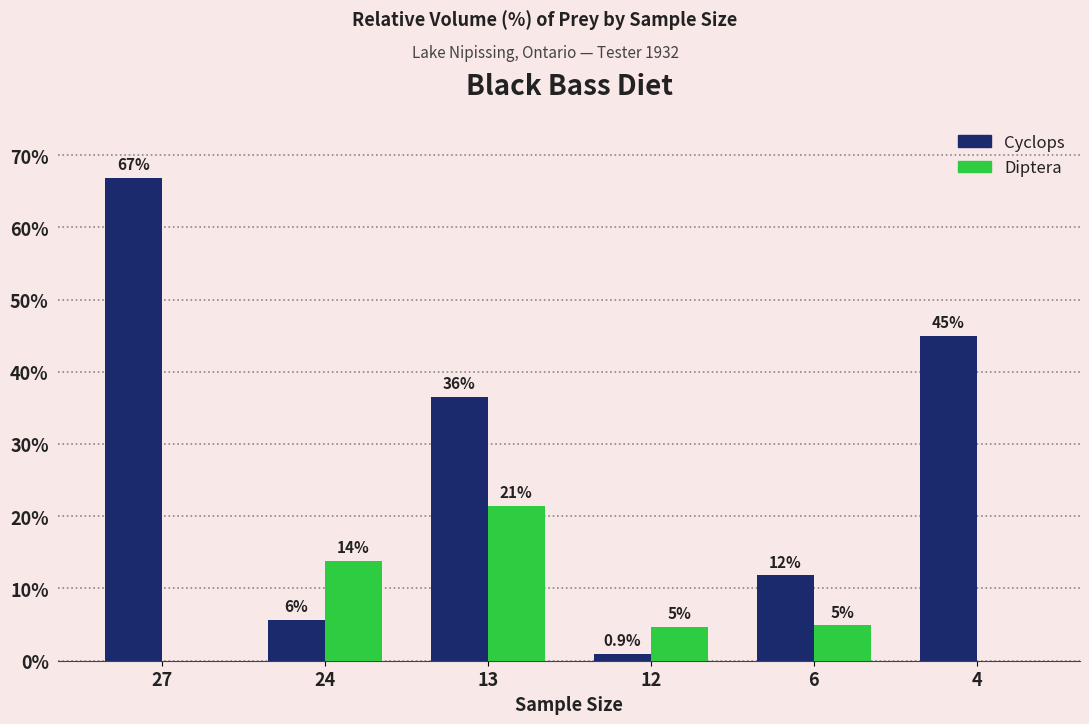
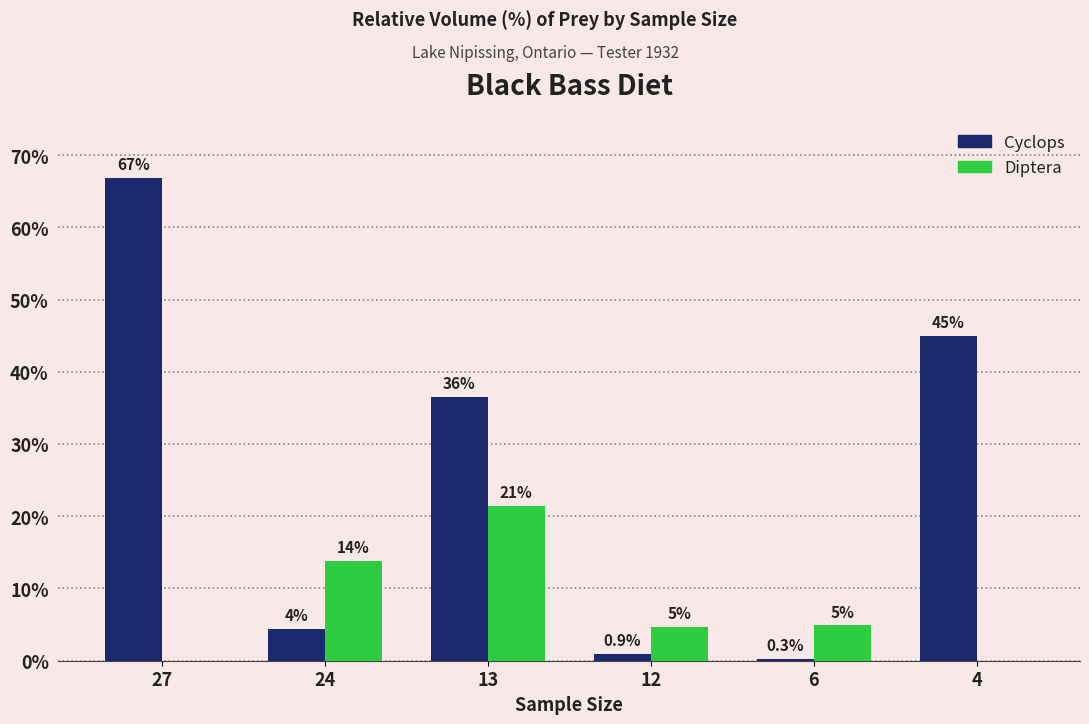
  {
    "Cyclops": {
      "27": "67%",
-     "24": "6%",
+     "24": "4%",
      "13": "36%",
      "12": "0.9%",
-     "6": "12%",
+     "6": "0.3%",
      "4": "45%"
    },
    "Diptera": {
      "24": "14%",
      "13": "21%",
      "12": "5%",
      "6": "5%"
    }
  }
